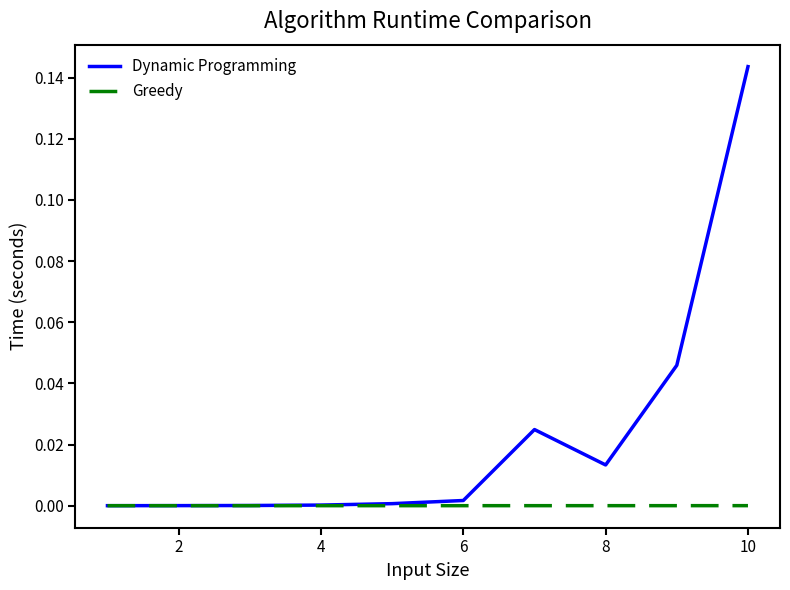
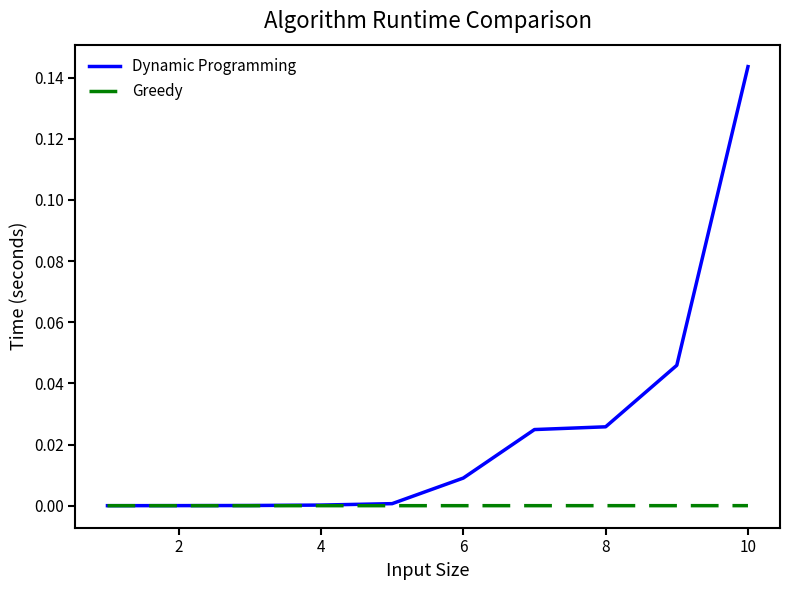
  {
    "Dynamic Programming": {
-     "6": 0.002,
-     "8": 0.013,
+     "6": 0.009,
+     "8": 0.026,
      "10": 0.144
    },
    "Greedy": {
      "6": 0.000,
      "8": 0.000,
      "10": 0.000
    }
  }
